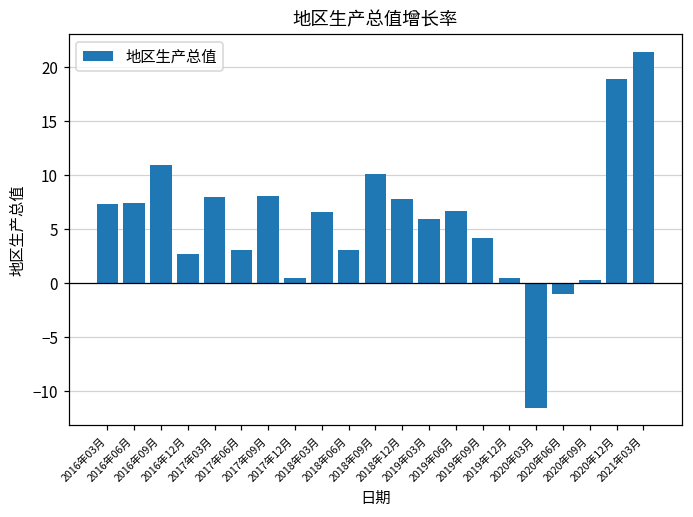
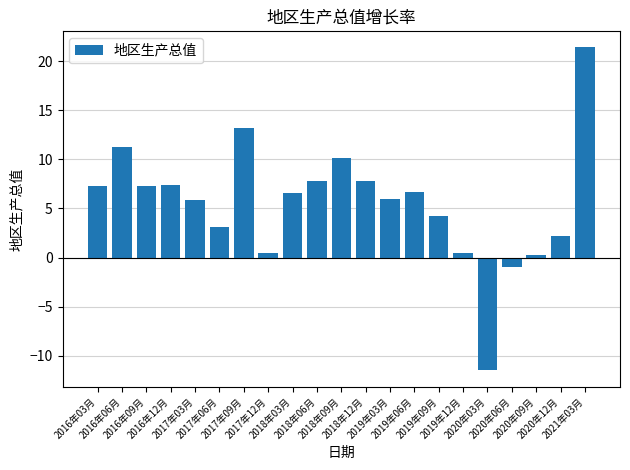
  {
    "2016年03月": 7,
-   "2016年06月": 7,
-   "2016年09月": 11,
-   "2016年12月": 3,
-   "2017年03月": 8,
+   "2016年06月": 11,
+   "2016年09月": 7,
+   "2016年12月": 7,
+   "2017年03月": 6,
    "2017年06月": 3,
-   "2017年09月": 8,
+   "2017年09月": 13,
    "2017年12月": 1,
    "2018年03月": 7,
-   "2018年06月": 3,
+   "2018年06月": 8,
    "2018年09月": 10,
    "2018年12月": 8,
    "2019年03月": 6,
    "2019年06月": 7,
    "2019年09月": 4,
    "2019年12月": 1,
    "2020年03月": -12,
    "2020年06月": -1,
    "2020年09月": 0,
-   "2020年12月": 19,
+   "2020年12月": 2,
    "2021年03月": 21
  }
